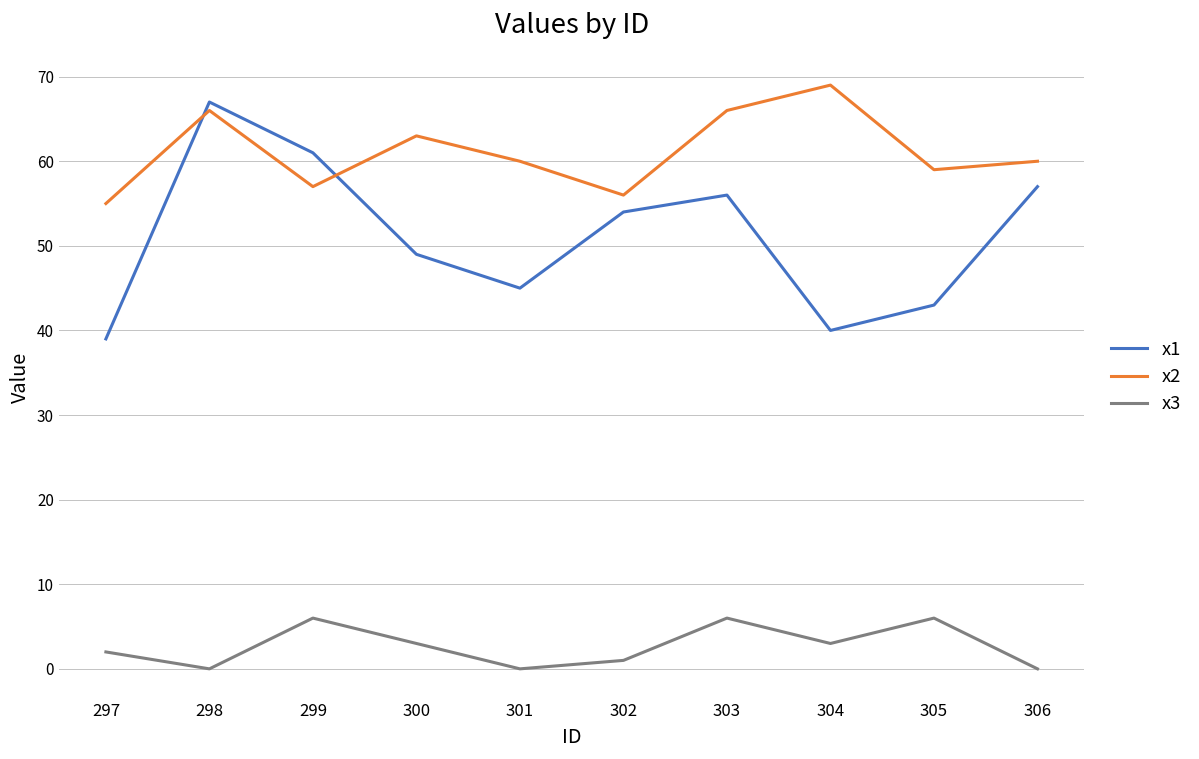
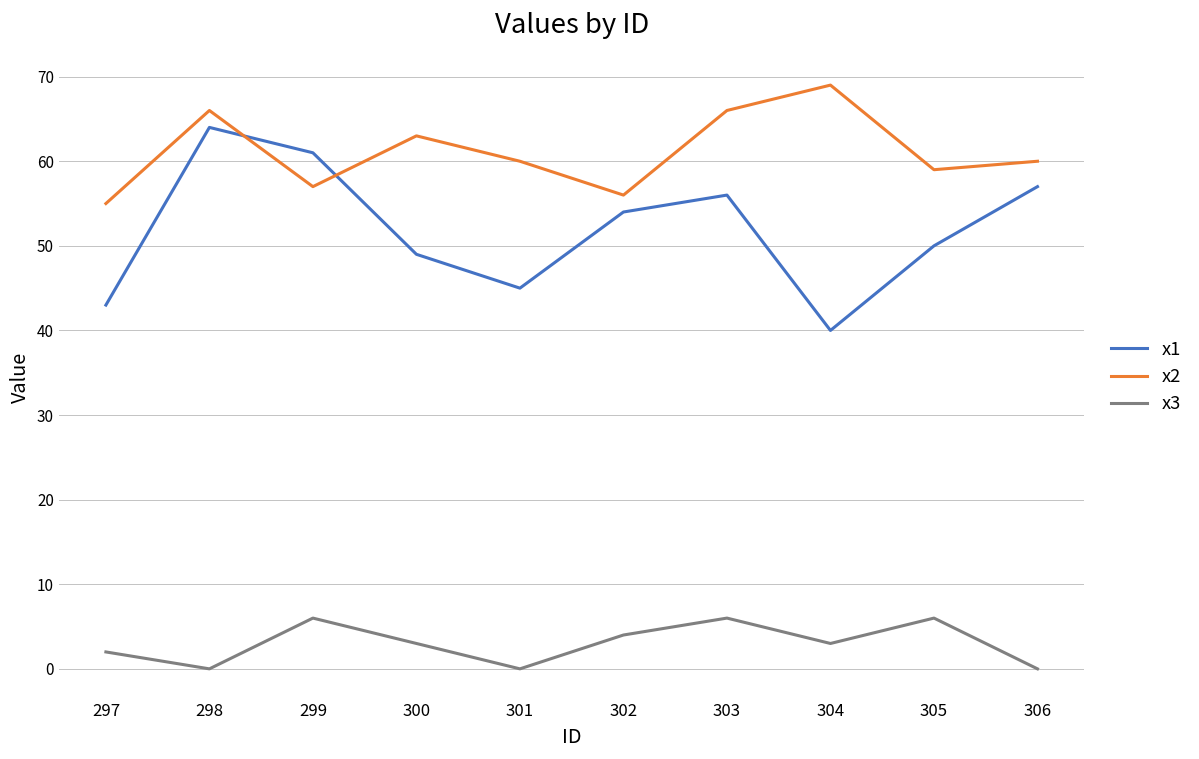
  {
    "x1": {
-     "297": 39,
-     "298": 67,
+     "297": 43,
+     "298": 64,
      "299": 61,
      "300": 49,
      "301": 45,
      "302": 54,
      "303": 56,
      "304": 40,
-     "305": 43,
+     "305": 50,
      "306": 57
    },
    "x2": {
      "297": 55,
      "298": 66,
      "299": 57,
      "300": 63,
      "301": 60,
      "302": 56,
      "303": 66,
      "304": 69,
      "305": 59,
      "306": 60
    },
    "x3": {
      "297": 2,
      "298": 0,
      "299": 6,
      "300": 3,
      "301": 0,
-     "302": 1,
+     "302": 4,
      "303": 6,
      "304": 3,
      "305": 6,
      "306": 0
    }
  }
